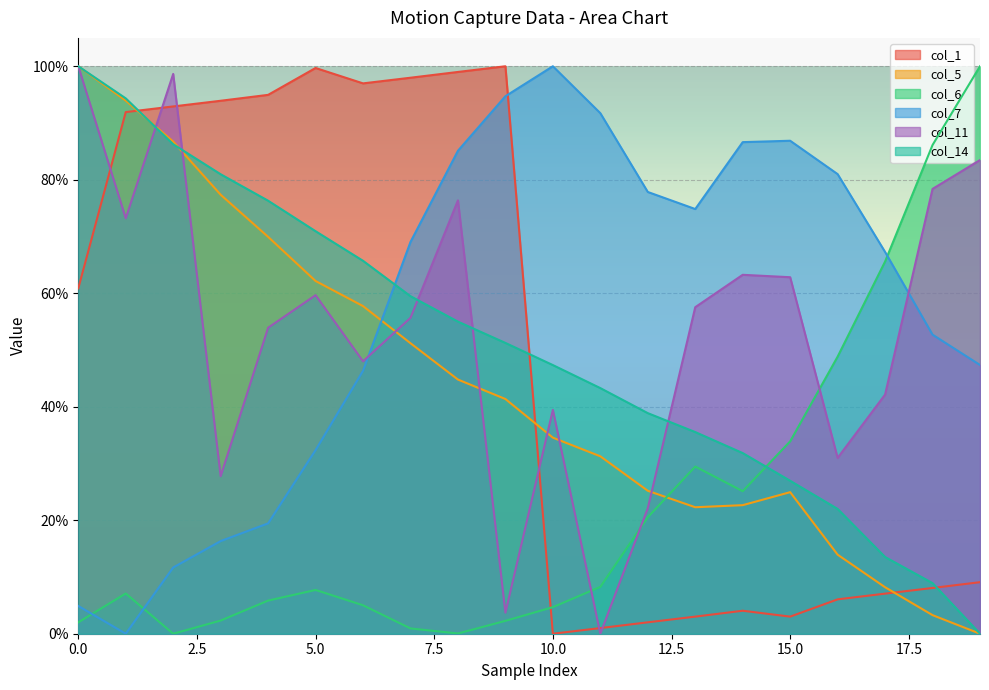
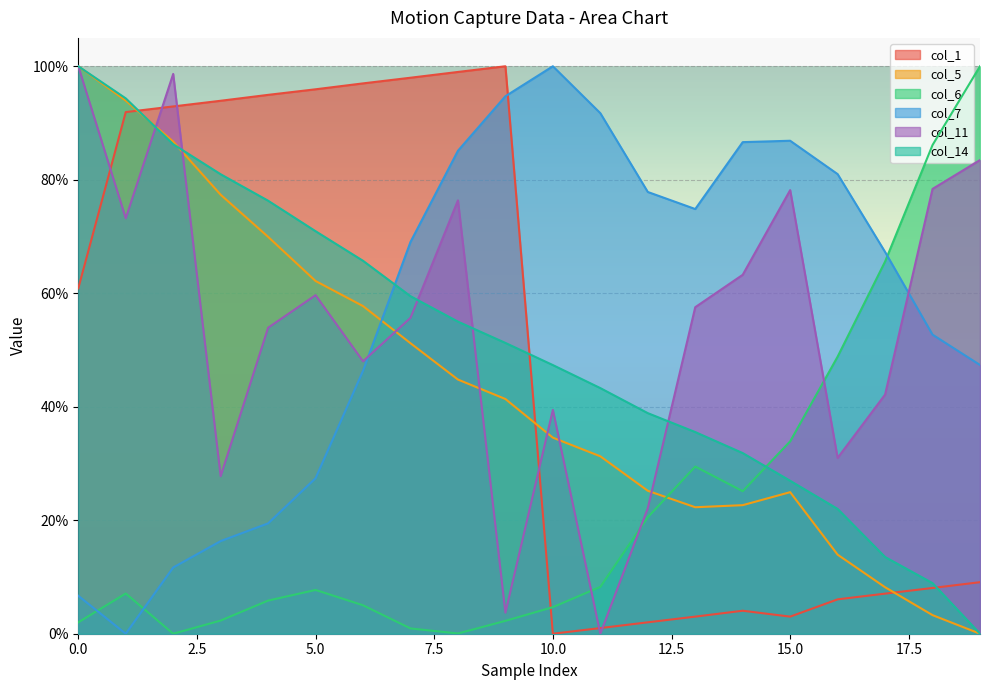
  {
    "col_1": {
      "0.0": "61%",
-     "5.0": "100%",
+     "5.0": "96%",
      "10.0": "0%",
      "15.0": "3%"
    },
    "col_5": {
      "5.0": "62%",
      "10.0": "35%",
      "15.0": "25%"
    },
    "col_7": {
-     "0.0": "5%",
-     "5.0": "32%",
+     "0.0": "7%",
+     "5.0": "27%",
      "10.0": "100%",
      "15.0": "87%"
    },
    "col_11": {
      "5.0": "60%",
      "10.0": "39%",
-     "15.0": "63%"
+     "15.0": "78%"
    }
  }
